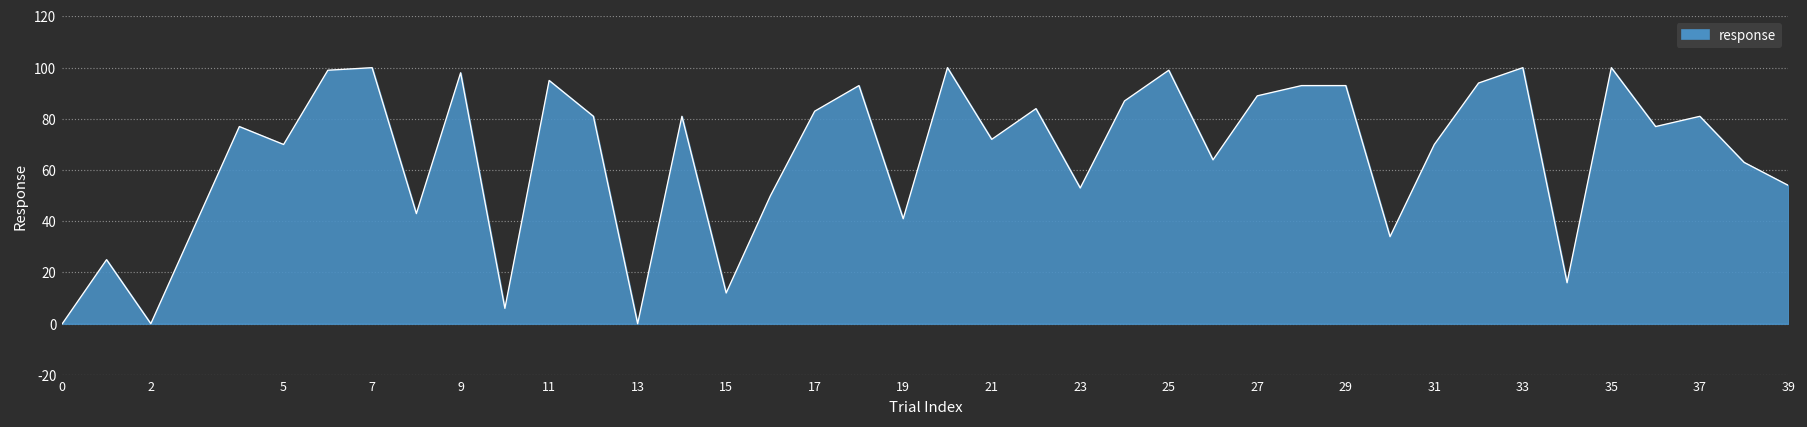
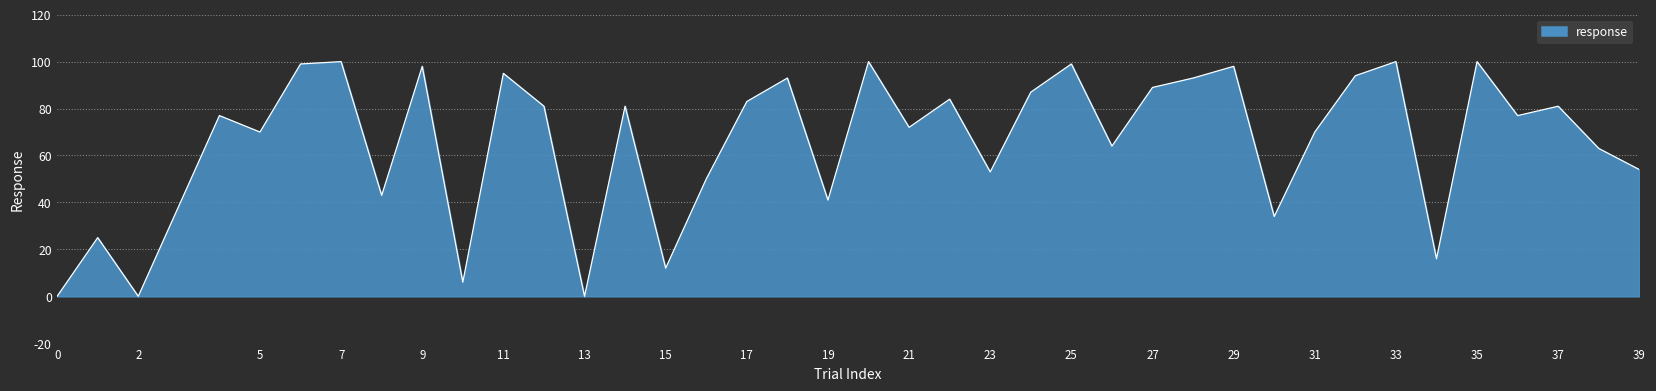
  {
    "0": 0,
    "2": 0,
    "5": 70,
    "7": 100,
    "9": 98,
    "11": 95,
    "13": 0,
    "15": 12,
    "17": 83,
    "19": 41,
    "21": 72,
    "23": 53,
    "25": 99,
    "27": 89,
-   "29": 93,
+   "29": 98,
    "31": 70,
    "33": 100,
    "35": 100,
    "37": 81,
    "39": 54
  }
